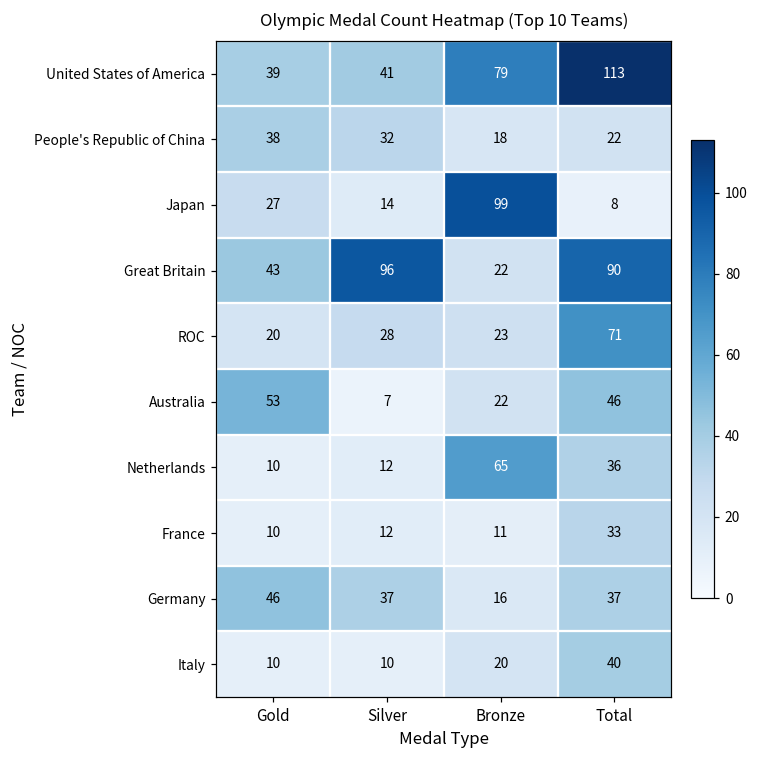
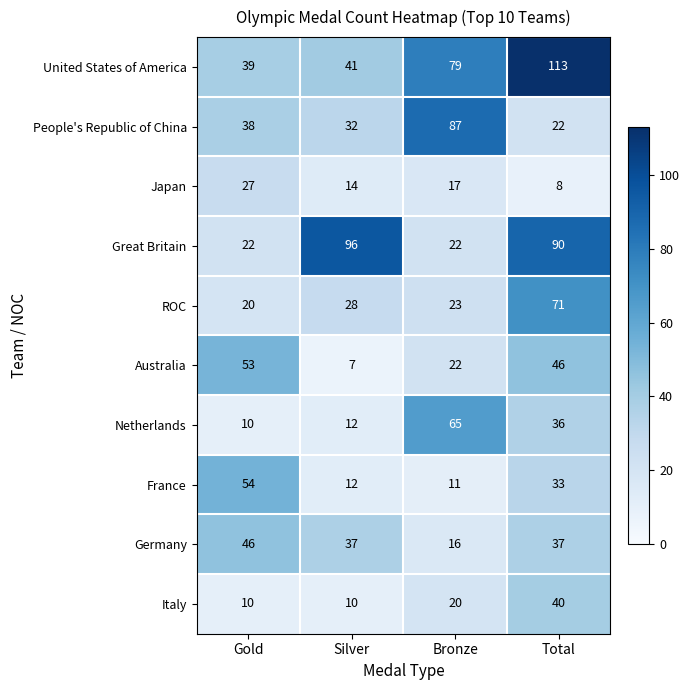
  {
    "United States of America": {
      "Gold": 39,
      "Silver": 41,
      "Bronze": 79,
      "Total": 113
    },
    "People's Republic of China": {
      "Gold": 38,
      "Silver": 32,
-     "Bronze": 18,
+     "Bronze": 87,
      "Total": 22
    },
    "Japan": {
      "Gold": 27,
      "Silver": 14,
-     "Bronze": 99,
+     "Bronze": 17,
      "Total": 8
    },
    "Great Britain": {
-     "Gold": 43,
+     "Gold": 22,
      "Silver": 96,
      "Bronze": 22,
      "Total": 90
    },
    "ROC": {
      "Gold": 20,
      "Silver": 28,
      "Bronze": 23,
      "Total": 71
    },
    "Australia": {
      "Gold": 53,
      "Silver": 7,
      "Bronze": 22,
      "Total": 46
    },
    "Netherlands": {
      "Gold": 10,
      "Silver": 12,
      "Bronze": 65,
      "Total": 36
    },
    "France": {
-     "Gold": 10,
+     "Gold": 54,
      "Silver": 12,
      "Bronze": 11,
      "Total": 33
    },
    "Germany": {
      "Gold": 46,
      "Silver": 37,
      "Bronze": 16,
      "Total": 37
    },
    "Italy": {
      "Gold": 10,
      "Silver": 10,
      "Bronze": 20,
      "Total": 40
    }
  }
